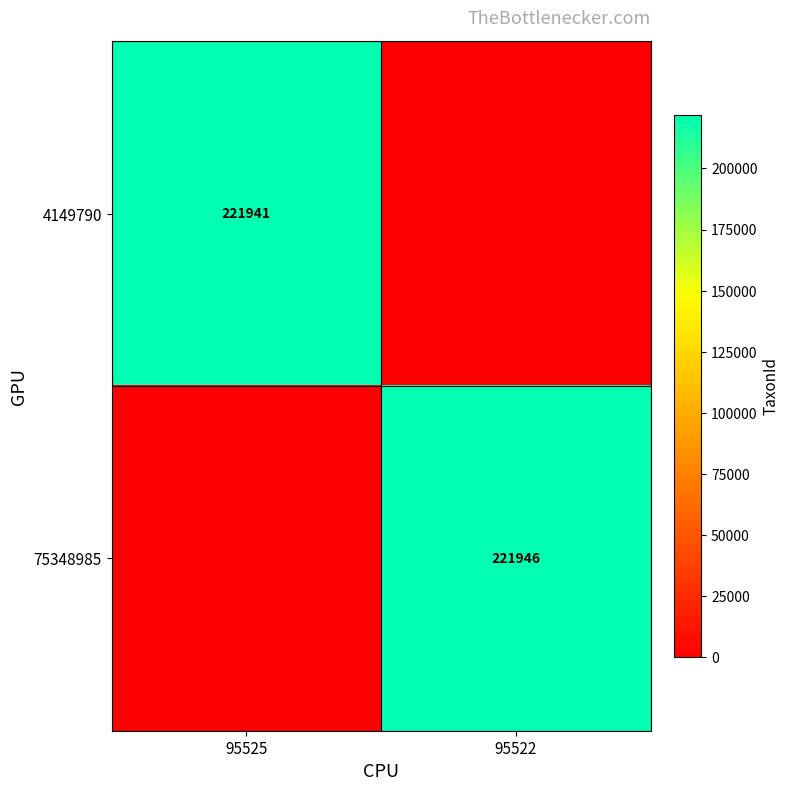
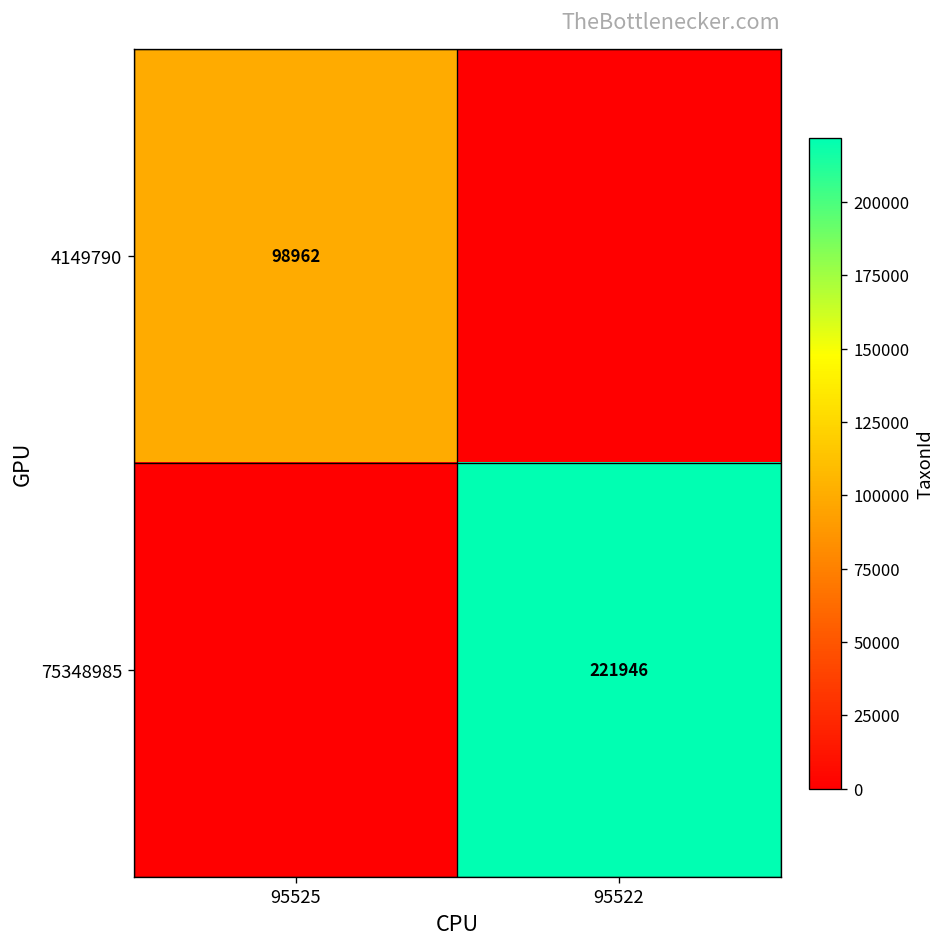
  {
    "4149790": {
-     "95525": 221941
+     "95525": 98962
    },
    "75348985": {
      "95522": 221946
    }
  }
